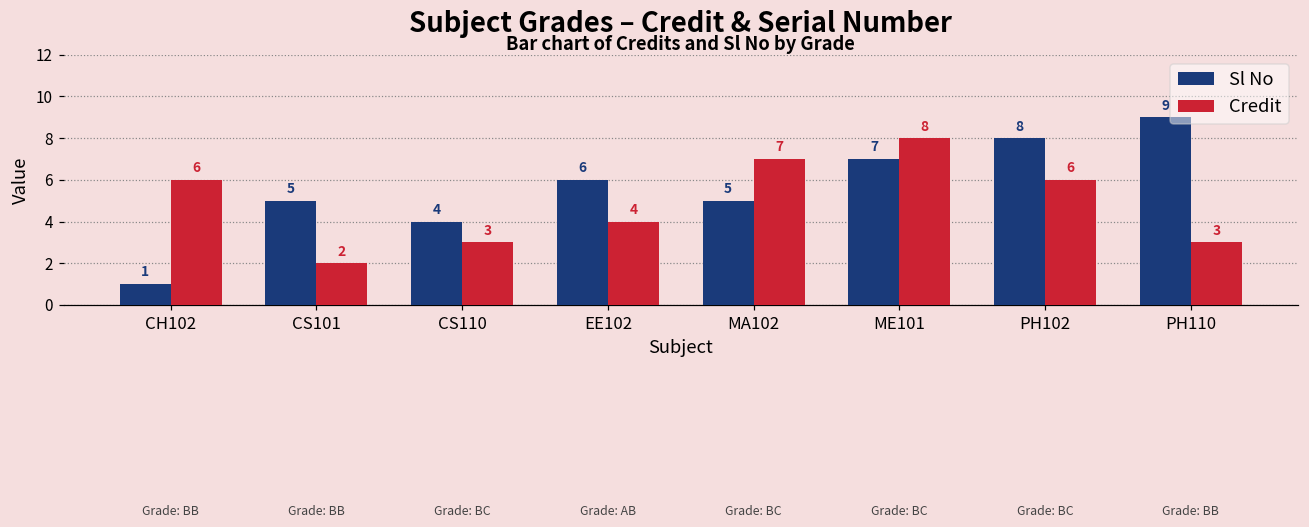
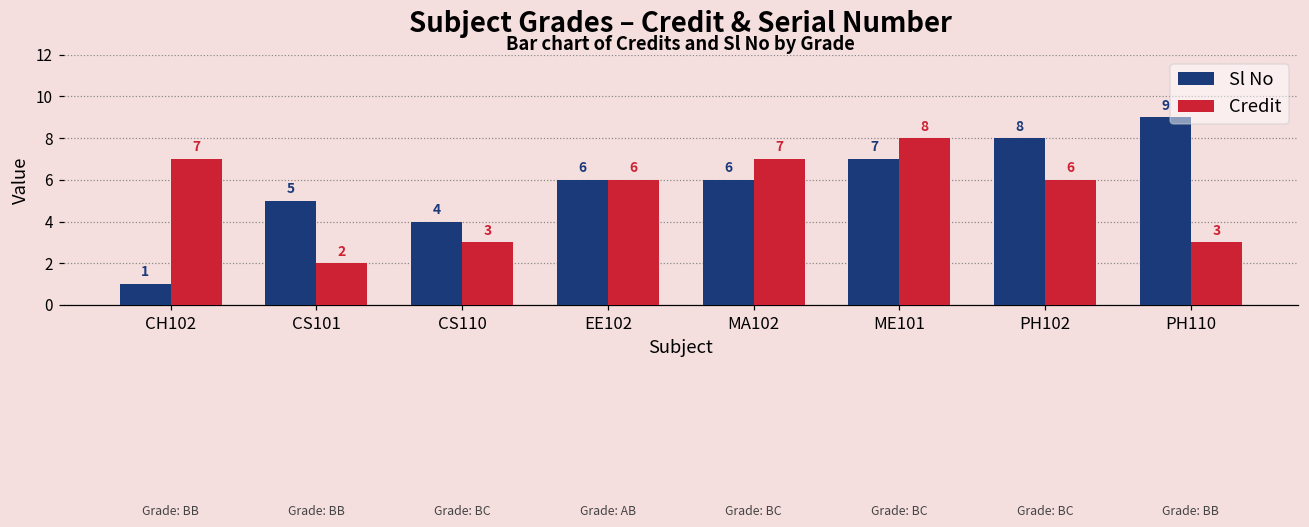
  {
    "Sl No": {
      "CH102": 1,
      "CS101": 5,
      "CS110": 4,
      "EE102": 6,
-     "MA102": 5,
+     "MA102": 6,
      "ME101": 7,
      "PH102": 8,
      "PH110": 9
    },
    "Credit": {
-     "CH102": 6,
+     "CH102": 7,
      "CS101": 2,
      "CS110": 3,
-     "EE102": 4,
+     "EE102": 6,
      "MA102": 7,
      "ME101": 8,
      "PH102": 6,
      "PH110": 3
    }
  }
